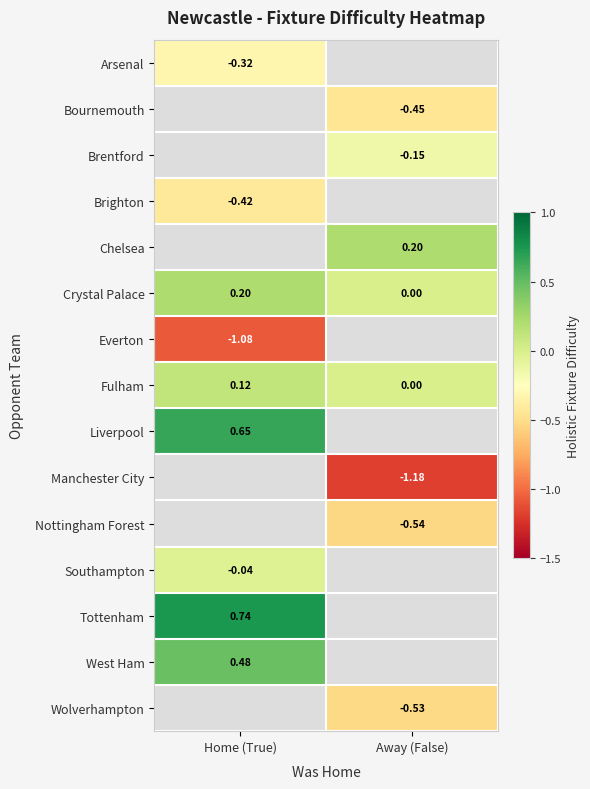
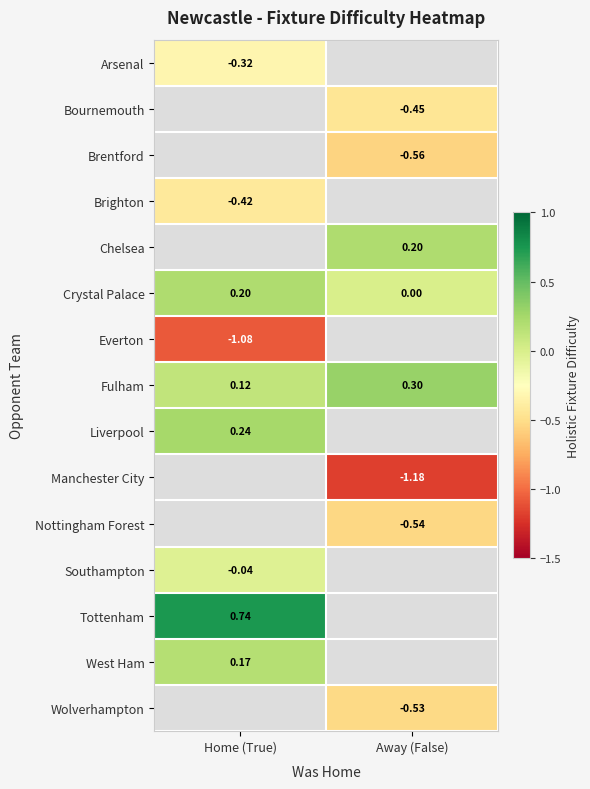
  {
    "Arsenal": {
      "Home (True)": -0.32
    },
    "Bournemouth": {
      "Away (False)": -0.45
    },
    "Brentford": {
-     "Away (False)": -0.15
+     "Away (False)": -0.56
    },
    "Brighton": {
      "Home (True)": -0.42
    },
    "Chelsea": {
      "Away (False)": 0.20
    },
    "Crystal Palace": {
      "Home (True)": 0.20,
      "Away (False)": 0.00
    },
    "Everton": {
      "Home (True)": -1.08
    },
    "Fulham": {
      "Home (True)": 0.12,
-     "Away (False)": 0.00
+     "Away (False)": 0.30
    },
    "Liverpool": {
-     "Home (True)": 0.65
+     "Home (True)": 0.24
    },
    "Manchester City": {
      "Away (False)": -1.18
    },
    "Nottingham Forest": {
      "Away (False)": -0.54
    },
    "Southampton": {
      "Home (True)": -0.04
    },
    "Tottenham": {
      "Home (True)": 0.74
    },
    "West Ham": {
-     "Home (True)": 0.48
+     "Home (True)": 0.17
    },
    "Wolverhampton": {
      "Away (False)": -0.53
    }
  }
